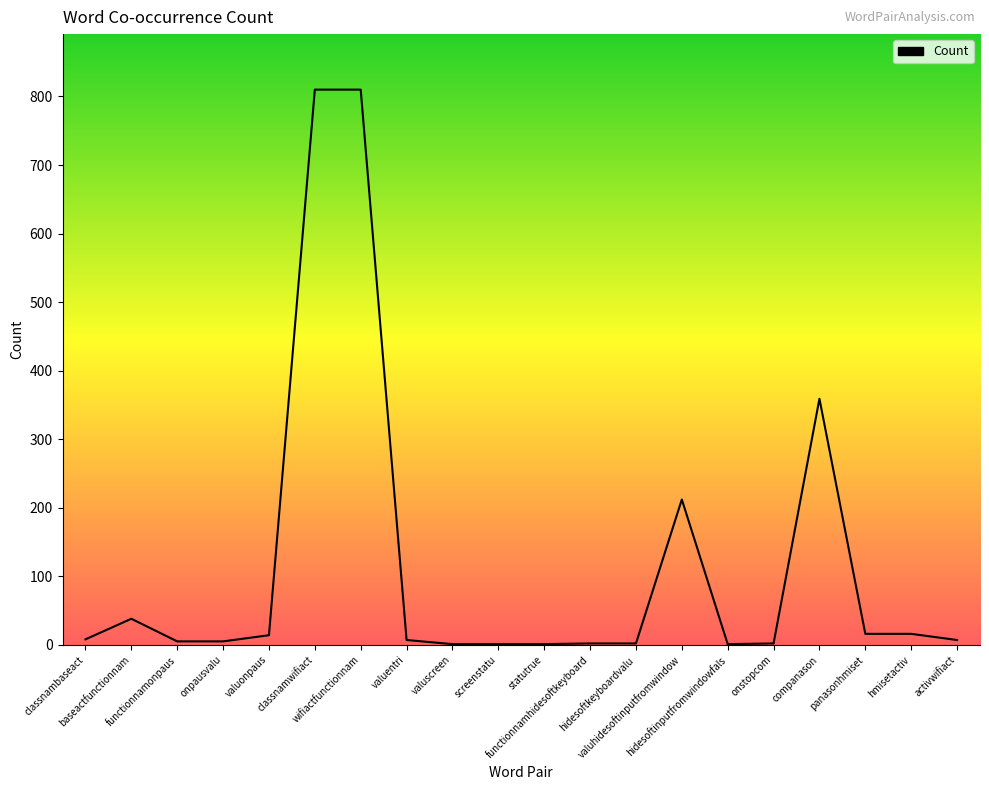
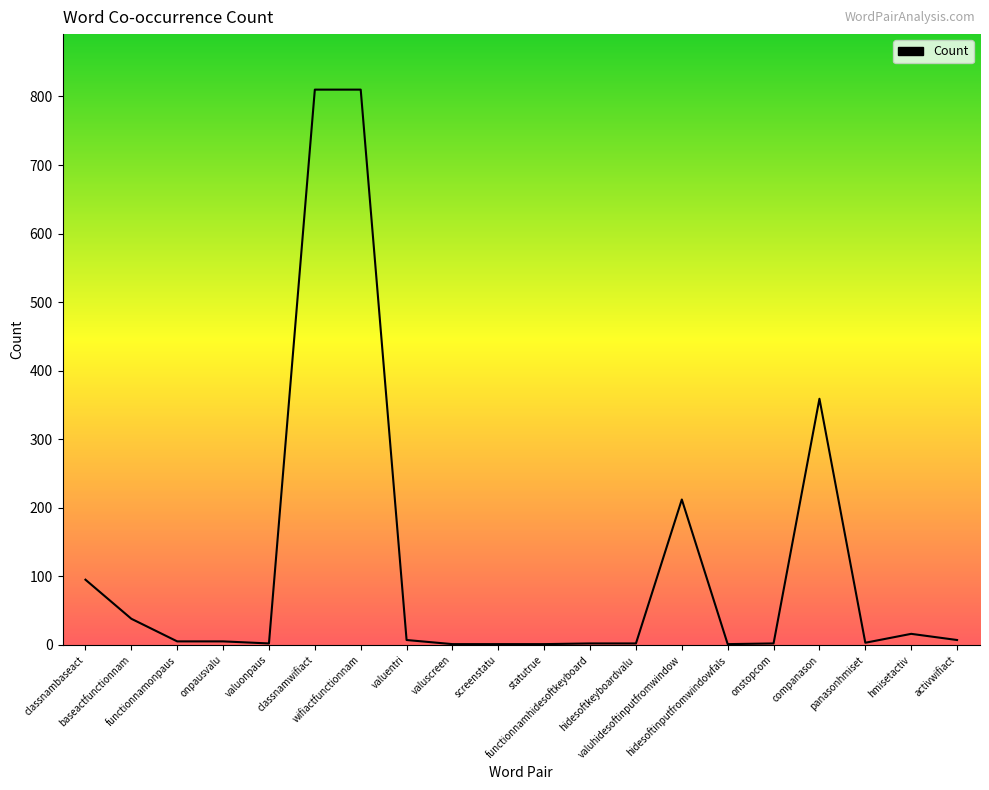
  {
-   "classnambaseact": 10,
+   "classnambaseact": 100,
    "baseactfunctionnam": 40,
    "functionnamonpaus": 10,
    "onpausvalu": 10,
-   "valuonpaus": 10,
+   "valuonpaus": 0,
    "classnamwifiact": 810,
    "wifiactfunctionnam": 810,
    "valuentri": 10,
    "valuscreen": 0,
    "screenstatu": 0,
    "statutrue": 0,
    "functionnamhidesoftkeyboard": 0,
    "hidesoftkeyboardvalu": 0,
    "valuhidesoftinputfromwindow": 210,
    "hidesoftinputfromwindowfals": 0,
    "onstopcom": 0,
    "companason": 360,
-   "panasonhmiset": 20,
+   "panasonhmiset": 0,
    "hmisetactiv": 20,
    "activwifiact": 10
  }
